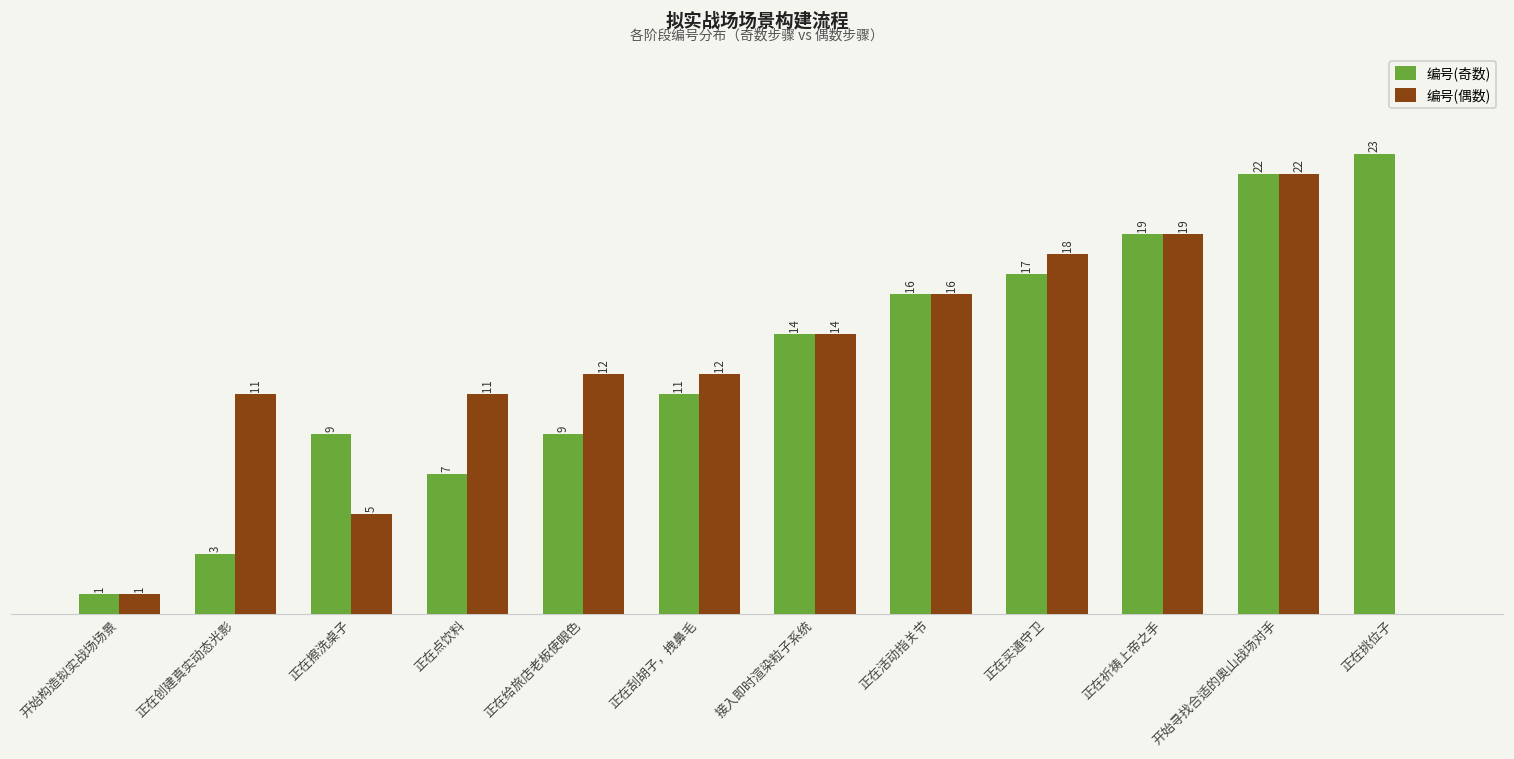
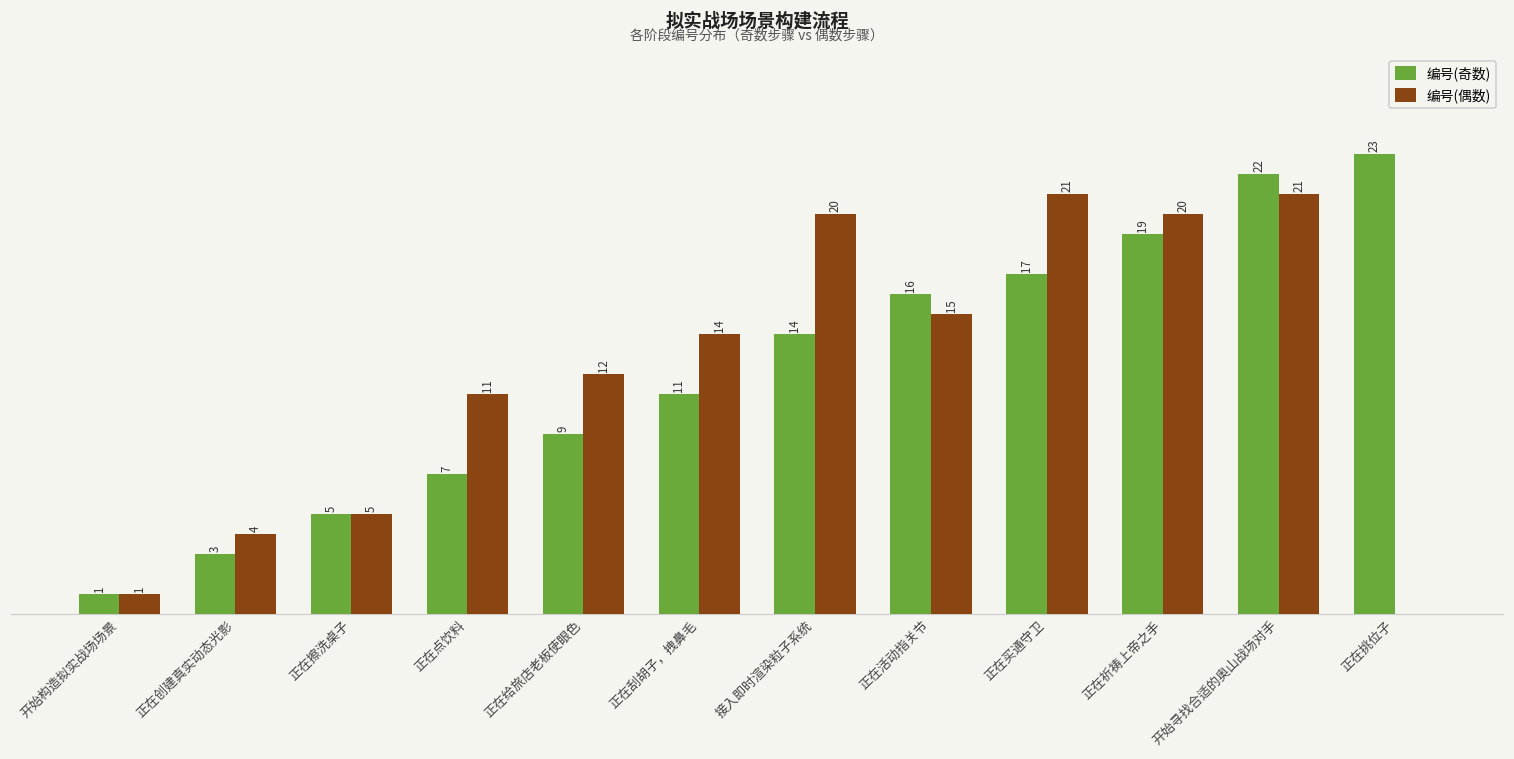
  {
    "编号(奇数)": {
      "开始构造拟实战场场景": 1,
      "正在创建真实动态光影": 3,
-     "正在擦洗桌子": 9,
+     "正在擦洗桌子": 5,
      "正在点饮料": 7,
      "正在给旅店老板使眼色": 9,
      "正在刮胡子，拽鼻毛": 11,
      "接入即时渲染粒子系统": 14,
      "正在活动指关节": 16,
      "正在买通守卫": 17,
      "正在祈祷上帝之手": 19,
      "开始寻找合适的奥山战场对手": 22,
      "正在挑位子": 23
    },
    "编号(偶数)": {
      "开始构造拟实战场场景": 1,
-     "正在创建真实动态光影": 11,
+     "正在创建真实动态光影": 4,
      "正在擦洗桌子": 5,
      "正在点饮料": 11,
      "正在给旅店老板使眼色": 12,
-     "正在刮胡子，拽鼻毛": 12,
-     "接入即时渲染粒子系统": 14,
-     "正在活动指关节": 16,
-     "正在买通守卫": 18,
-     "正在祈祷上帝之手": 19,
-     "开始寻找合适的奥山战场对手": 22
+     "正在刮胡子，拽鼻毛": 14,
+     "接入即时渲染粒子系统": 20,
+     "正在活动指关节": 15,
+     "正在买通守卫": 21,
+     "正在祈祷上帝之手": 20,
+     "开始寻找合适的奥山战场对手": 21
    }
  }
